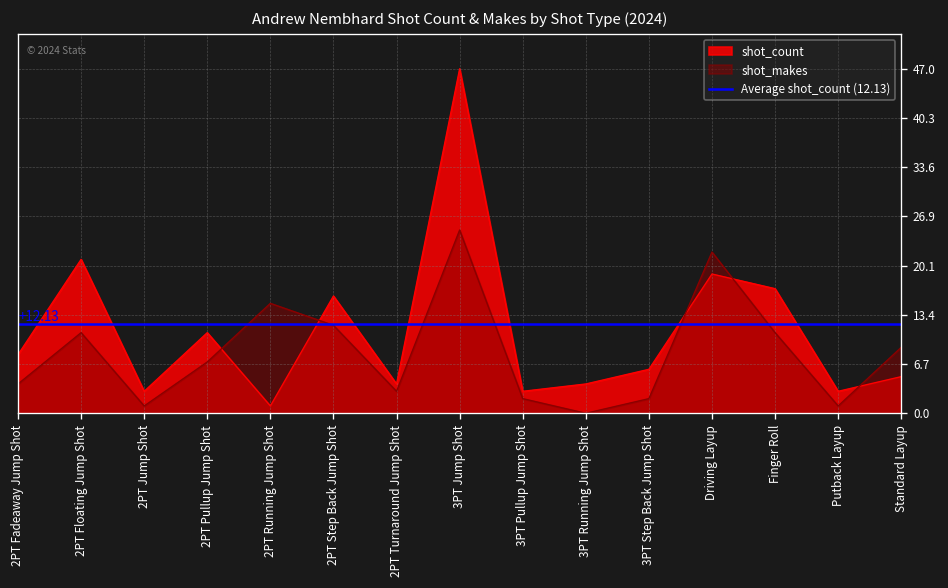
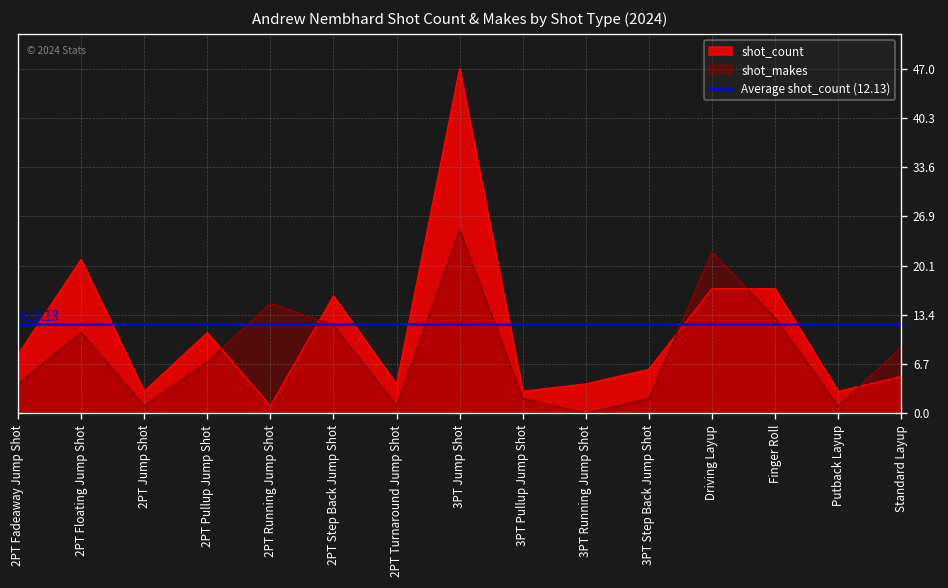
  {
    "shot_count": {
      "2PT Fadeaway Jump Shot": 8,
      "2PT Floating Jump Shot": 21,
      "2PT Jump Shot": 3,
      "2PT Pullup Jump Shot": 11,
      "2PT Running Jump Shot": 1,
      "2PT Step Back Jump Shot": 16,
      "2PT Turnaround Jump Shot": 4,
      "3PT Jump Shot": 47,
      "3PT Pullup Jump Shot": 3,
      "3PT Running Jump Shot": 4,
      "3PT Step Back Jump Shot": 6,
-     "Driving Layup": 19,
+     "Driving Layup": 17,
      "Finger Roll": 17,
      "Putback Layup": 3,
      "Standard Layup": 5
    },
    "shot_makes": {
      "2PT Fadeaway Jump Shot": 4,
      "2PT Jump Shot": 1,
      "2PT Pullup Jump Shot": 7,
      "2PT Running Jump Shot": 15,
      "2PT Step Back Jump Shot": 12,
-     "2PT Turnaround Jump Shot": 3,
+     "2PT Turnaround Jump Shot": 1,
      "3PT Jump Shot": 25,
      "3PT Pullup Jump Shot": 2,
      "3PT Running Jump Shot": 0,
      "3PT Step Back Jump Shot": 2,
      "Driving Layup": 22,
-     "Finger Roll": 11,
+     "Finger Roll": 13,
      "Putback Layup": 1,
      "Standard Layup": 9
    }
  }
